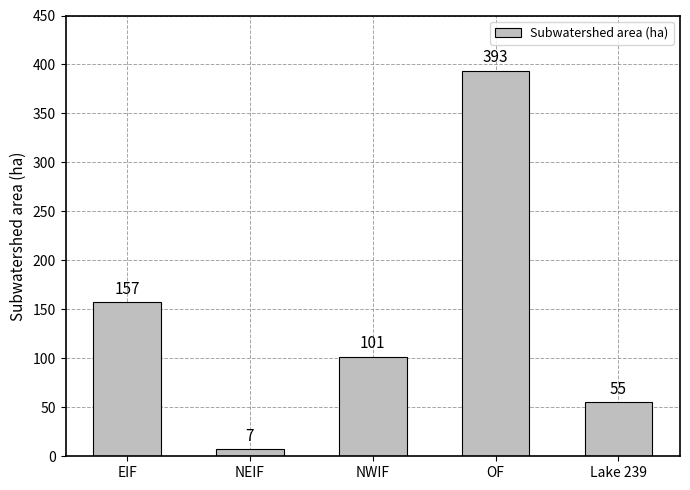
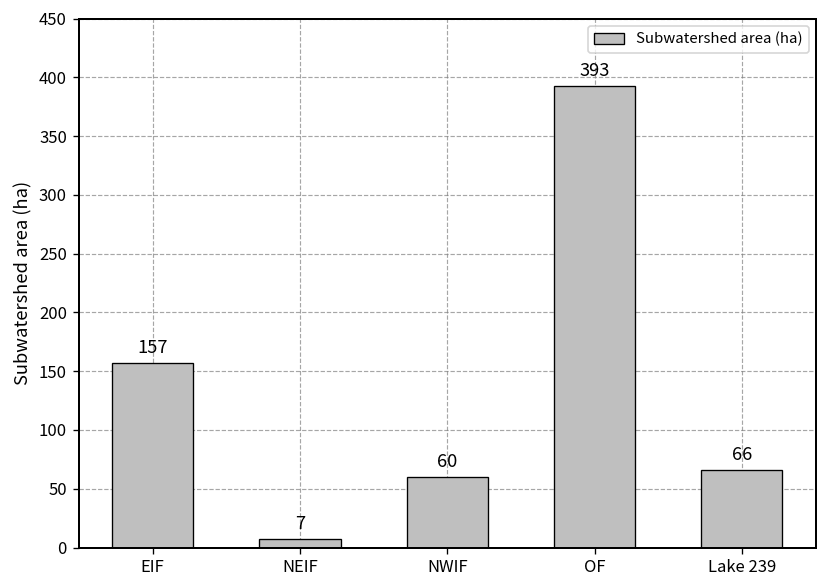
  {
    "EIF": 157,
    "NEIF": 7,
-   "NWIF": 101,
+   "NWIF": 60,
    "OF": 393,
-   "Lake 239": 55
+   "Lake 239": 66
  }
